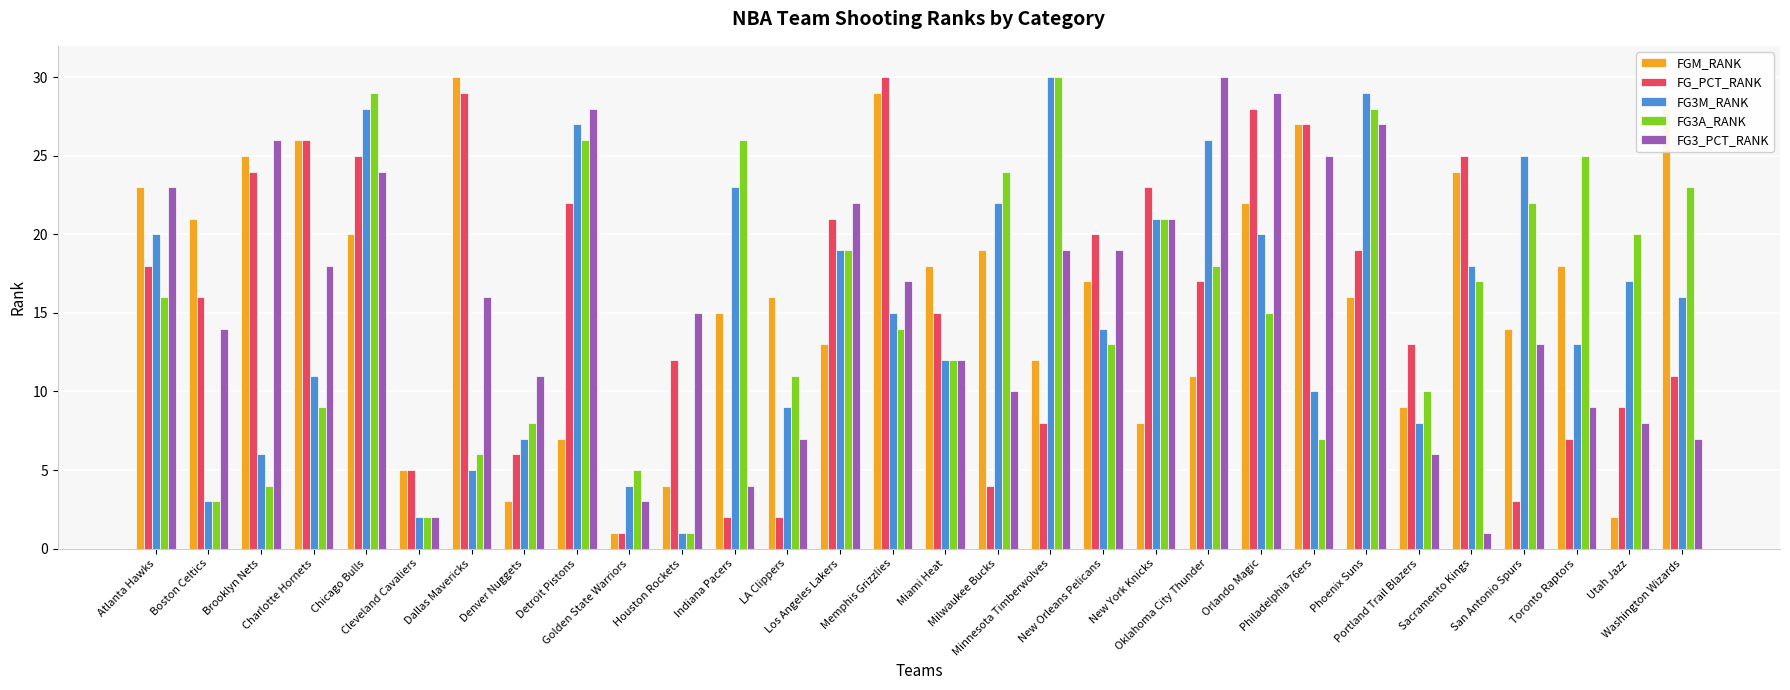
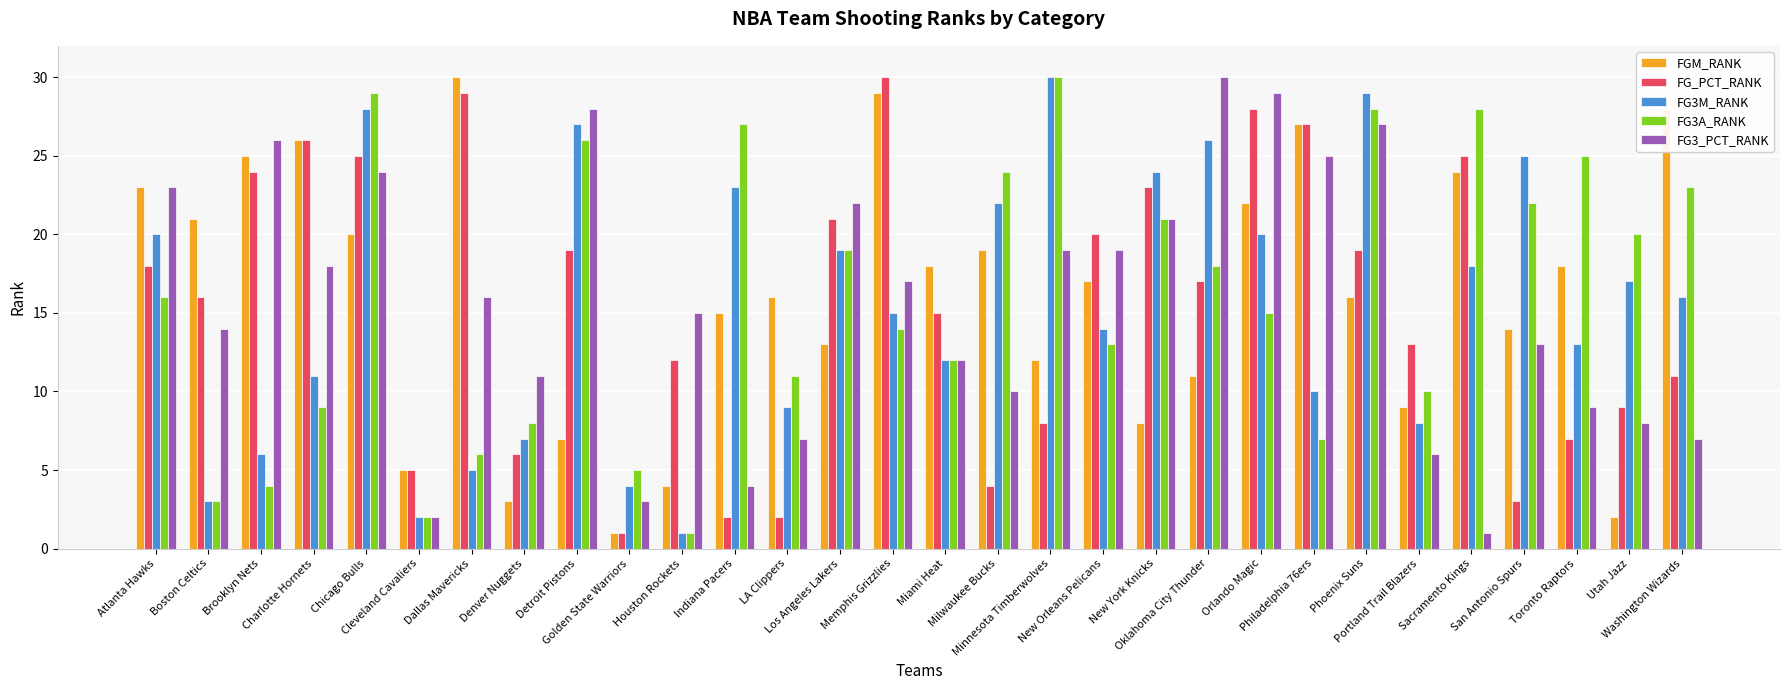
  {
    "FGM_RANK": {
      "Atlanta Hawks": 23,
      "Boston Celtics": 21,
      "Brooklyn Nets": 25,
      "Charlotte Hornets": 26,
      "Chicago Bulls": 20,
      "Cleveland Cavaliers": 5,
      "Dallas Mavericks": 30,
      "Denver Nuggets": 3,
      "Detroit Pistons": 7,
      "Golden State Warriors": 1,
      "Houston Rockets": 4,
      "Indiana Pacers": 15,
      "LA Clippers": 16,
      "Los Angeles Lakers": 13,
      "Memphis Grizzlies": 29,
      "Miami Heat": 18,
      "Milwaukee Bucks": 19,
      "Minnesota Timberwolves": 12,
      "New Orleans Pelicans": 17,
      "New York Knicks": 8,
      "Oklahoma City Thunder": 11,
      "Orlando Magic": 22,
      "Philadelphia 76ers": 27,
      "Phoenix Suns": 16,
      "Portland Trail Blazers": 9,
      "Sacramento Kings": 24,
      "San Antonio Spurs": 14,
      "Toronto Raptors": 18,
      "Utah Jazz": 2
    },
    "FG_PCT_RANK": {
      "Atlanta Hawks": 18,
      "Boston Celtics": 16,
      "Brooklyn Nets": 24,
      "Charlotte Hornets": 26,
      "Chicago Bulls": 25,
      "Cleveland Cavaliers": 5,
      "Dallas Mavericks": 29,
      "Denver Nuggets": 6,
-     "Detroit Pistons": 22,
+     "Detroit Pistons": 19,
      "Golden State Warriors": 1,
      "Houston Rockets": 12,
      "Indiana Pacers": 2,
      "LA Clippers": 2,
      "Los Angeles Lakers": 21,
      "Memphis Grizzlies": 30,
      "Miami Heat": 15,
      "Milwaukee Bucks": 4,
      "Minnesota Timberwolves": 8,
      "New Orleans Pelicans": 20,
      "New York Knicks": 23,
      "Oklahoma City Thunder": 17,
      "Orlando Magic": 28,
      "Philadelphia 76ers": 27,
      "Phoenix Suns": 19,
      "Portland Trail Blazers": 13,
      "Sacramento Kings": 25,
      "San Antonio Spurs": 3,
      "Toronto Raptors": 7,
      "Utah Jazz": 9,
      "Washington Wizards": 11
    },
    "FG3M_RANK": {
      "Atlanta Hawks": 20,
      "Boston Celtics": 3,
      "Brooklyn Nets": 6,
      "Charlotte Hornets": 11,
      "Chicago Bulls": 28,
      "Cleveland Cavaliers": 2,
      "Dallas Mavericks": 5,
      "Denver Nuggets": 7,
      "Detroit Pistons": 27,
      "Golden State Warriors": 4,
      "Houston Rockets": 1,
      "Indiana Pacers": 23,
      "LA Clippers": 9,
      "Los Angeles Lakers": 19,
      "Memphis Grizzlies": 15,
      "Miami Heat": 12,
      "Milwaukee Bucks": 22,
      "Minnesota Timberwolves": 30,
      "New Orleans Pelicans": 14,
-     "New York Knicks": 21,
+     "New York Knicks": 24,
      "Oklahoma City Thunder": 26,
      "Orlando Magic": 20,
      "Philadelphia 76ers": 10,
      "Phoenix Suns": 29,
      "Portland Trail Blazers": 8,
      "Sacramento Kings": 18,
      "San Antonio Spurs": 25,
      "Toronto Raptors": 13,
      "Utah Jazz": 17,
      "Washington Wizards": 16
    },
    "FG3A_RANK": {
      "Atlanta Hawks": 16,
      "Boston Celtics": 3,
      "Brooklyn Nets": 4,
      "Charlotte Hornets": 9,
      "Chicago Bulls": 29,
      "Cleveland Cavaliers": 2,
      "Dallas Mavericks": 6,
      "Denver Nuggets": 8,
      "Detroit Pistons": 26,
      "Golden State Warriors": 5,
      "Houston Rockets": 1,
-     "Indiana Pacers": 26,
+     "Indiana Pacers": 27,
      "LA Clippers": 11,
      "Los Angeles Lakers": 19,
      "Memphis Grizzlies": 14,
      "Miami Heat": 12,
      "Milwaukee Bucks": 24,
      "Minnesota Timberwolves": 30,
      "New Orleans Pelicans": 13,
      "New York Knicks": 21,
      "Oklahoma City Thunder": 18,
      "Orlando Magic": 15,
      "Philadelphia 76ers": 7,
      "Phoenix Suns": 28,
      "Portland Trail Blazers": 10,
-     "Sacramento Kings": 17,
+     "Sacramento Kings": 28,
      "San Antonio Spurs": 22,
      "Toronto Raptors": 25,
      "Utah Jazz": 20,
      "Washington Wizards": 23
    },
    "FG3_PCT_RANK": {
      "Atlanta Hawks": 23,
      "Boston Celtics": 14,
      "Brooklyn Nets": 26,
      "Charlotte Hornets": 18,
      "Chicago Bulls": 24,
      "Cleveland Cavaliers": 2,
      "Dallas Mavericks": 16,
      "Denver Nuggets": 11,
      "Detroit Pistons": 28,
      "Golden State Warriors": 3,
      "Houston Rockets": 15,
      "Indiana Pacers": 4,
      "LA Clippers": 7,
      "Los Angeles Lakers": 22,
      "Memphis Grizzlies": 17,
      "Miami Heat": 12,
      "Milwaukee Bucks": 10,
      "Minnesota Timberwolves": 19,
      "New Orleans Pelicans": 19,
      "New York Knicks": 21,
      "Oklahoma City Thunder": 30,
      "Orlando Magic": 29,
      "Philadelphia 76ers": 25,
      "Phoenix Suns": 27,
      "Portland Trail Blazers": 6,
      "Sacramento Kings": 1,
      "San Antonio Spurs": 13,
      "Toronto Raptors": 9,
      "Utah Jazz": 8,
      "Washington Wizards": 7
    }
  }
